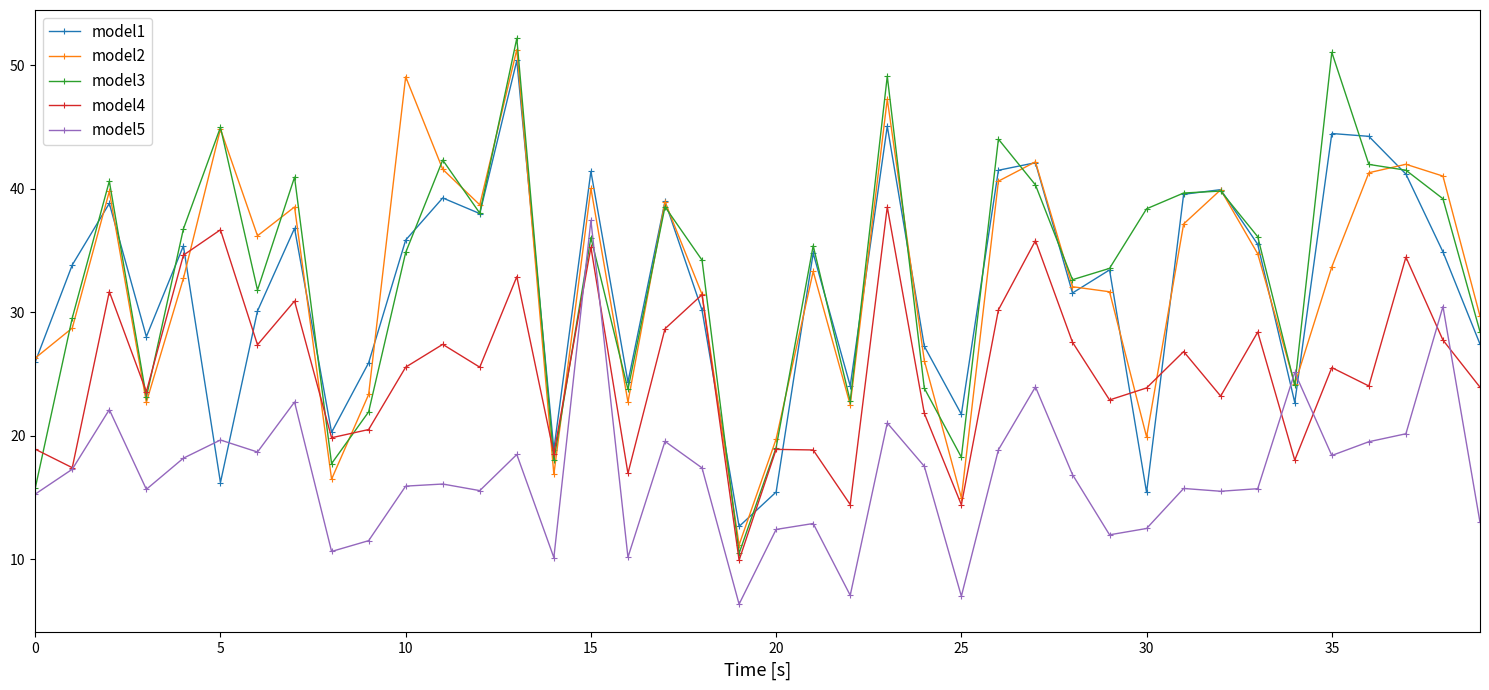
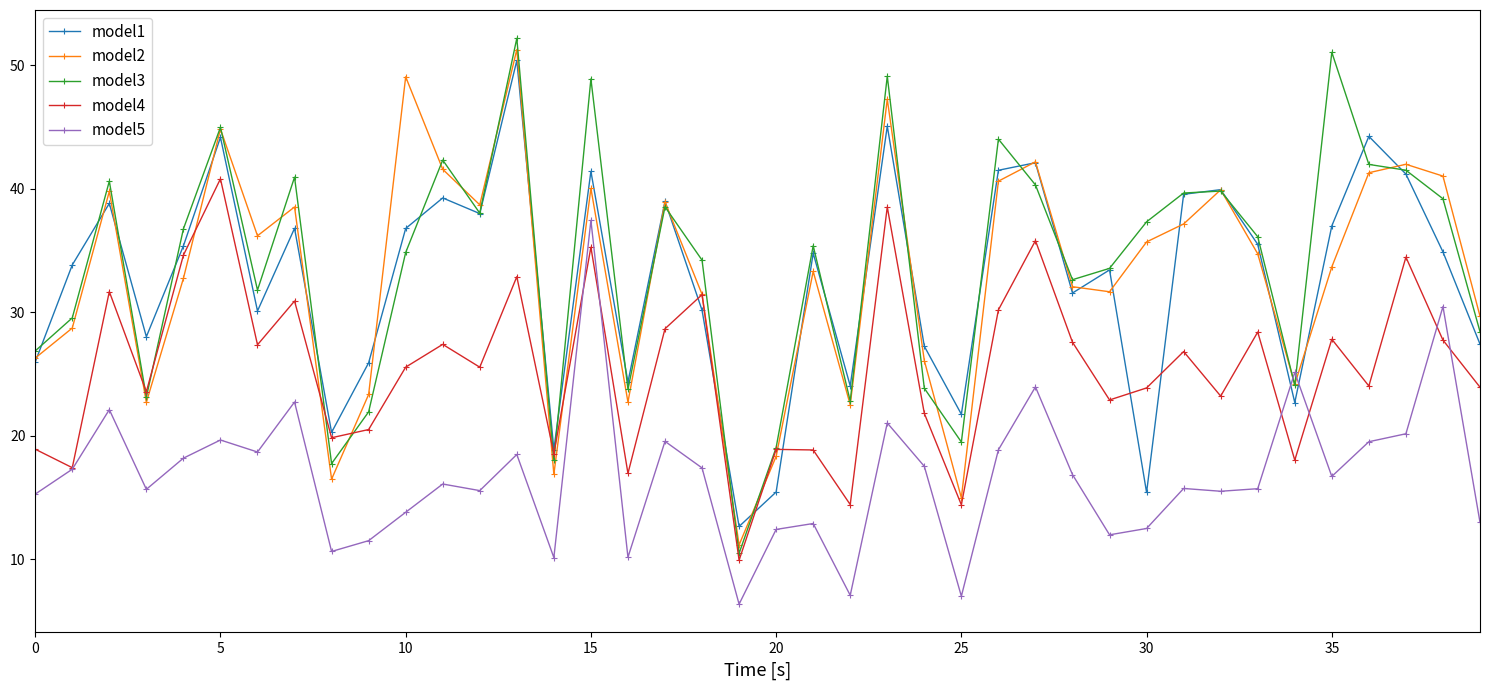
  {
    "model1": {
      "0": 26.0,
-     "5": 16.2,
-     "10": 35.9,
+     "5": 44.2,
+     "10": 36.8,
      "15": 41.4,
      "20": 15.5,
      "25": 21.7,
      "30": 15.4,
-     "35": 44.5
+     "35": 37.0
    },
    "model2": {
      "0": 26.3,
      "10": 49.1,
      "15": 40.0,
-     "20": 19.7,
+     "20": 18.3,
      "25": 15.0,
-     "30": 19.9,
+     "30": 35.7,
      "35": 33.7
    },
    "model3": {
-     "0": 15.8,
+     "0": 26.9,
      "10": 34.8,
-     "15": 36.1,
-     "25": 18.3,
-     "30": 38.4,
+     "15": 48.9,
+     "25": 19.5,
+     "30": 37.3,
      "35": 51.0
    },
    "model4": {
      "0": 18.9,
-     "5": 36.7,
+     "5": 40.8,
      "10": 25.6,
      "15": 35.3,
      "25": 14.4,
      "30": 23.9,
-     "35": 25.5
+     "35": 27.8
    },
    "model5": {
      "0": 15.3,
      "5": 19.7,
-     "10": 15.9,
+     "10": 13.8,
      "15": 37.4,
      "20": 12.4,
      "25": 7.0,
      "30": 12.5,
-     "35": 18.4
+     "35": 16.7
    }
  }
